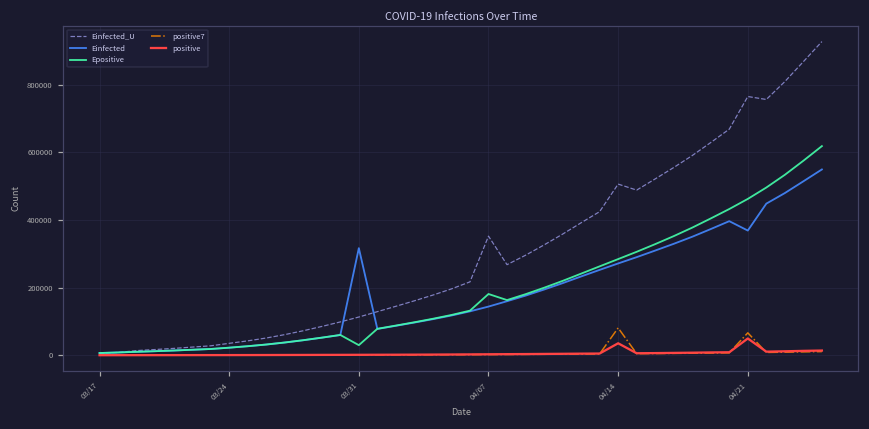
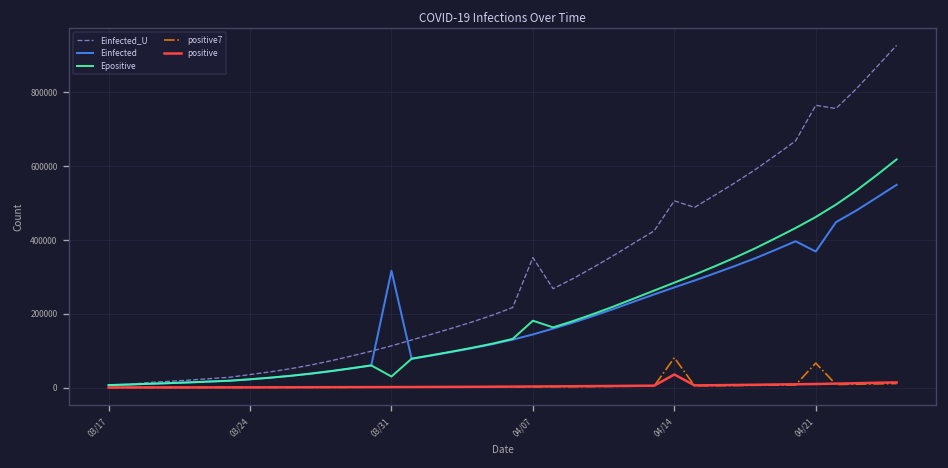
  {
    "Einfected_U": {
      "03/24": 40000,
      "03/31": 110000,
      "04/07": 350000,
      "04/14": 510000,
      "04/21": 770000
    },
    "Einfected": {
      "03/31": 320000,
      "04/07": 140000,
      "04/14": 270000,
      "04/21": 370000
    },
    "Epositive": {
      "03/31": 30000,
      "04/07": 180000,
      "04/14": 280000,
      "04/21": 460000
    },
    "positive7": {
      "04/14": 80000,
      "04/21": 70000
    },
    "positive": {
      "04/14": 40000,
-     "04/21": 50000
+     "04/21": 10000
    }
  }
